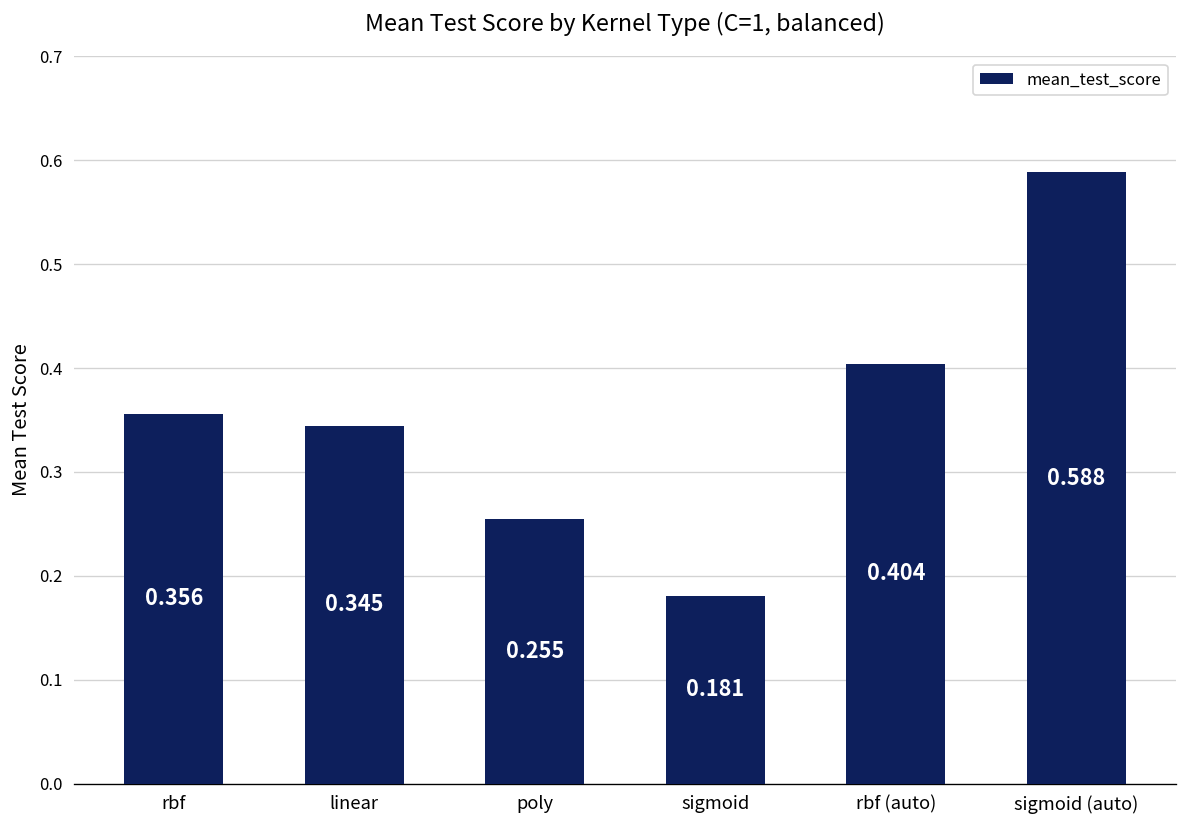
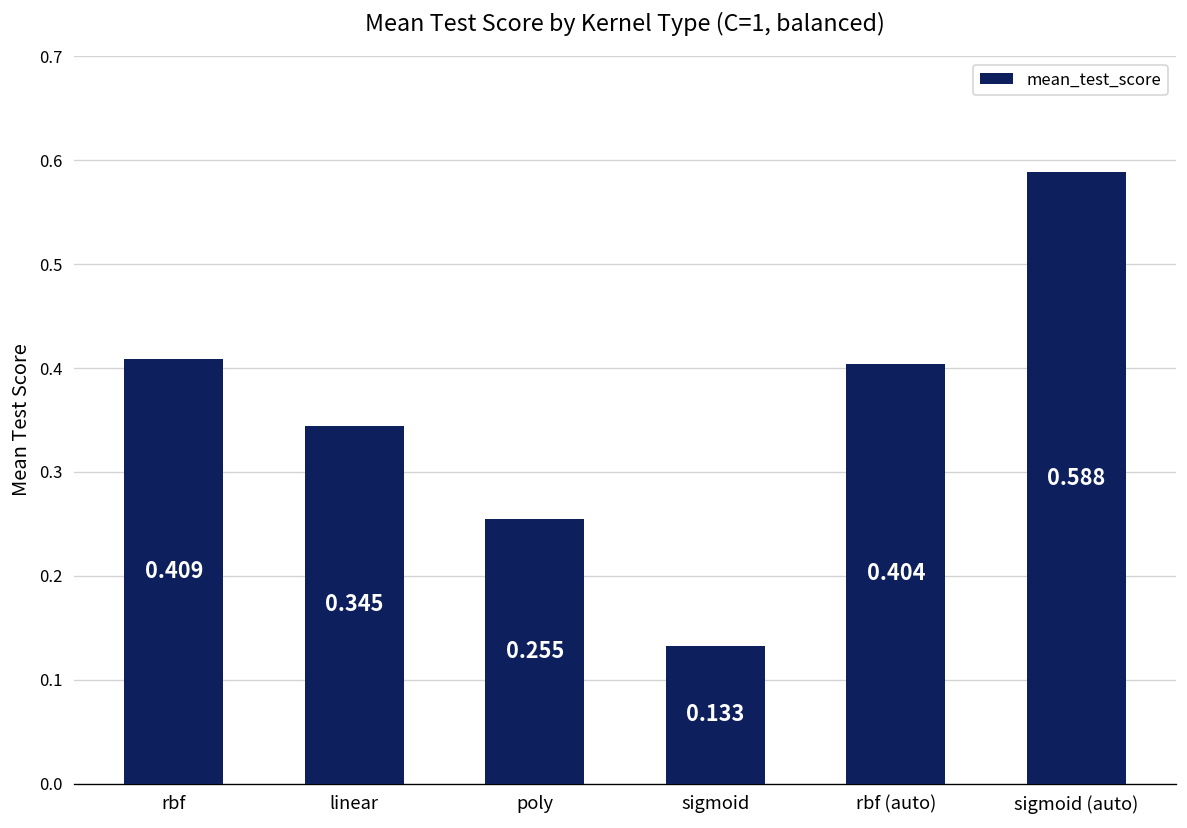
  {
-   "rbf": 0.356,
+   "rbf": 0.409,
    "linear": 0.345,
    "poly": 0.255,
-   "sigmoid": 0.181,
+   "sigmoid": 0.133,
    "rbf (auto)": 0.404,
    "sigmoid (auto)": 0.588
  }
